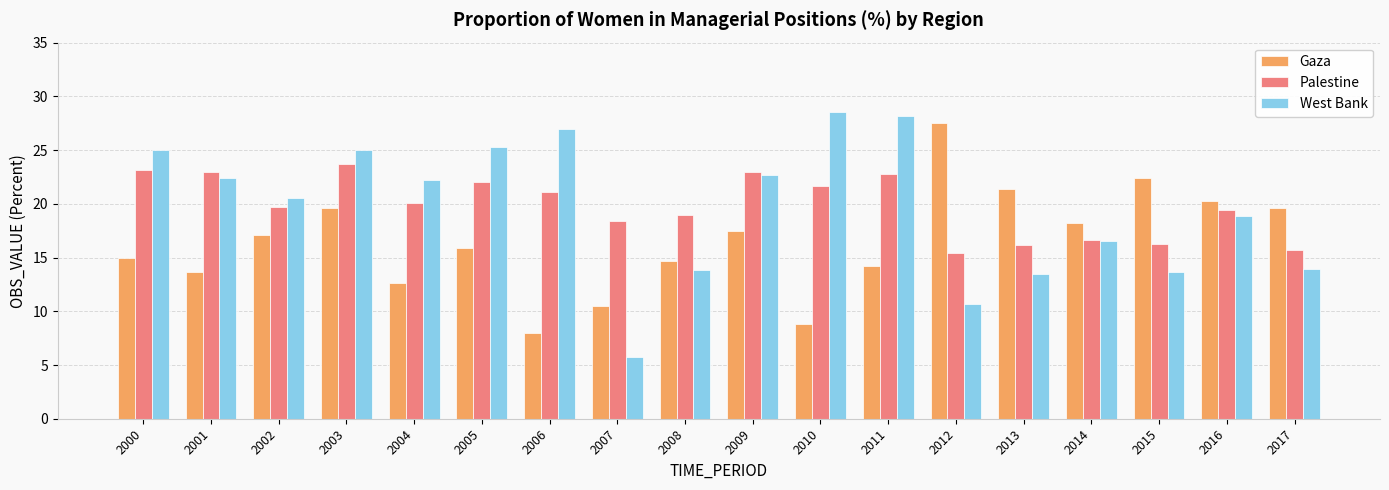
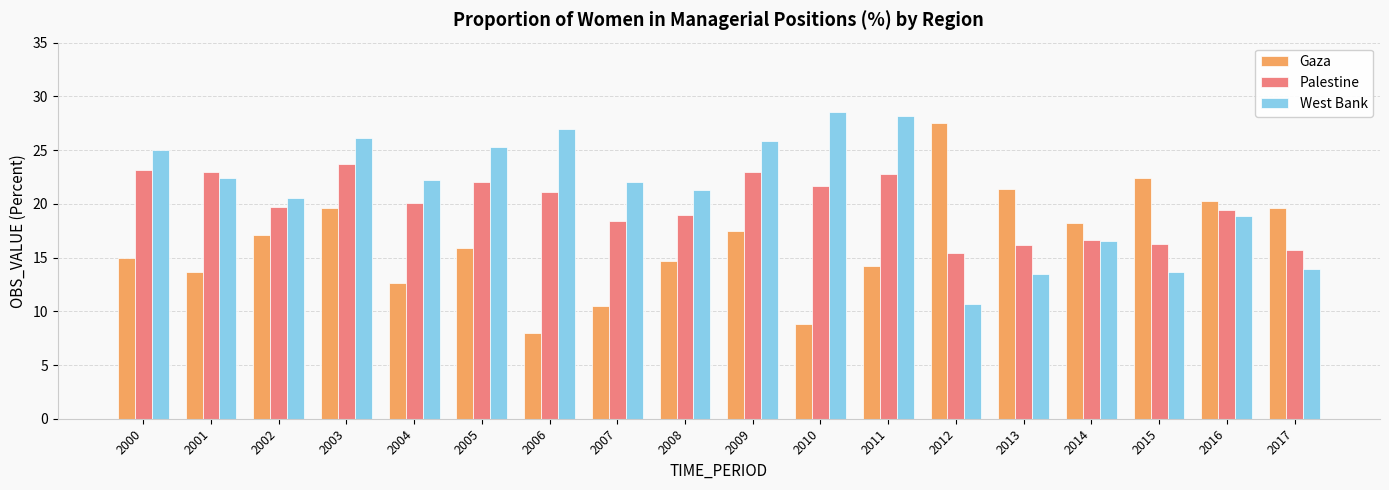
  {
    "West Bank": {
      "2000": 25.0,
      "2001": 22.4,
      "2002": 20.5,
-     "2003": 25.0,
+     "2003": 26.1,
      "2004": 22.2,
      "2005": 25.3,
      "2006": 27.0,
-     "2007": 5.7,
-     "2008": 13.8,
-     "2009": 22.7,
+     "2007": 22.0,
+     "2008": 21.3,
+     "2009": 25.8,
      "2010": 28.5,
      "2011": 28.2,
      "2012": 10.7,
      "2013": 13.5,
      "2014": 16.5,
      "2015": 13.7,
      "2016": 18.9,
      "2017": 13.9
    }
  }
